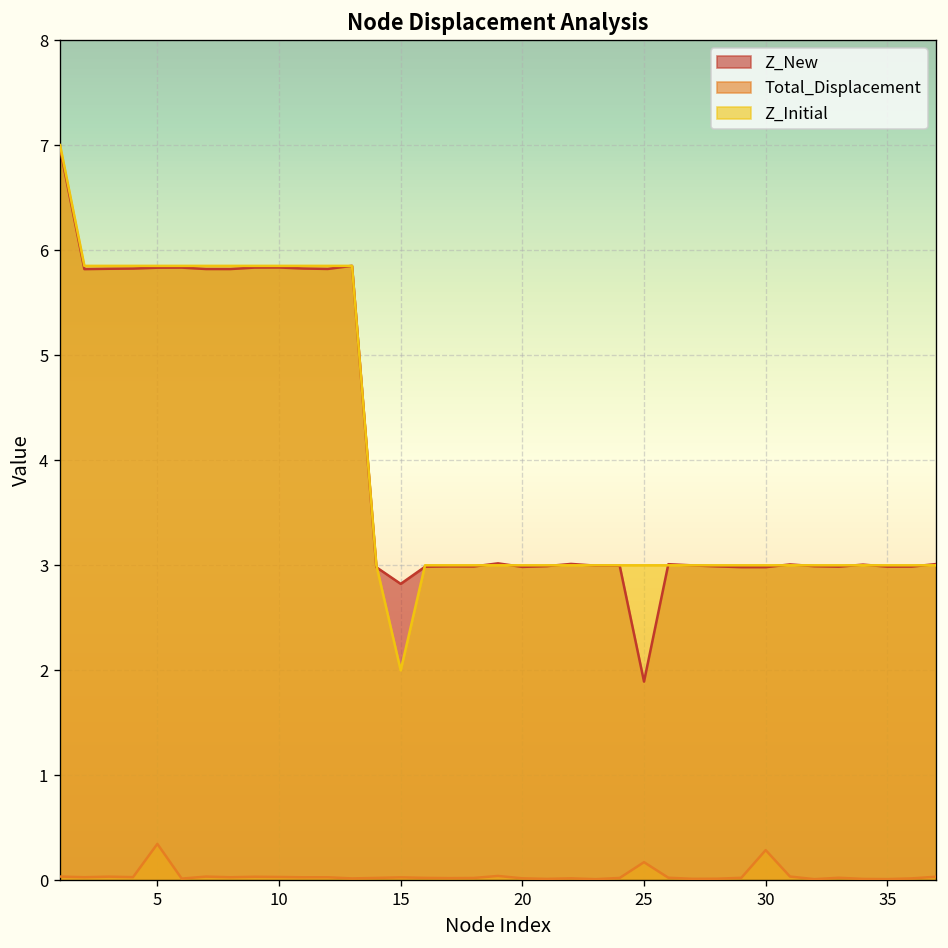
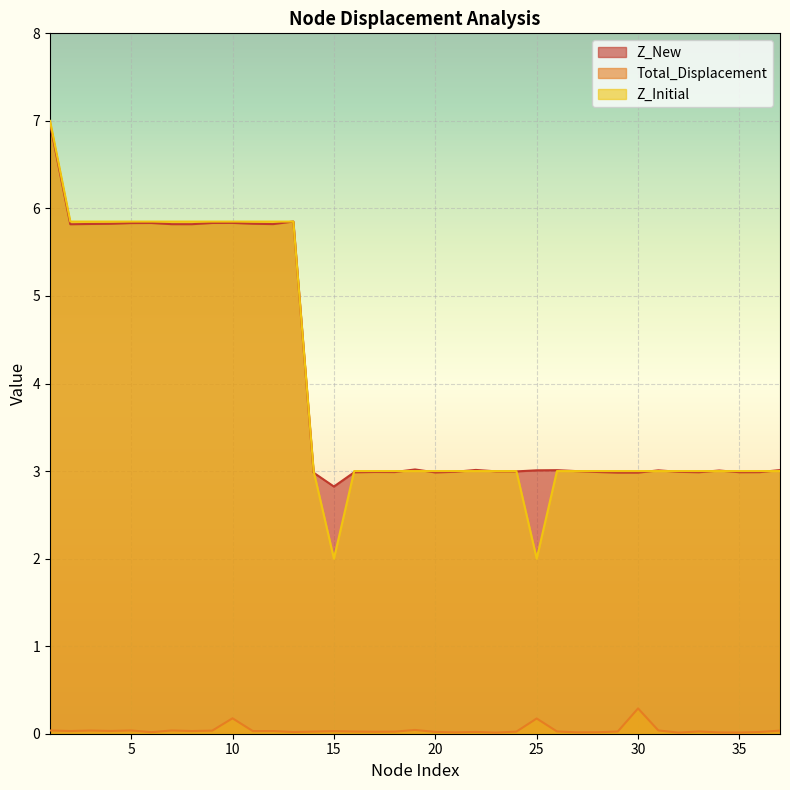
  {
    "Z_New": {
      "15": 2.8,
-     "25": 1.9
+     "25": 3.0
    },
    "Total_Displacement": {
-     "5": 0.3,
-     "10": 0.0,
+     "5": 0.0,
+     "10": 0.2,
      "15": 0.0,
      "20": 0.0,
      "25": 0.2,
      "30": 0.3,
      "35": 0.0
    },
    "Z_Initial": {
      "15": 2,
-     "25": 3
+     "25": 2
    }
  }
